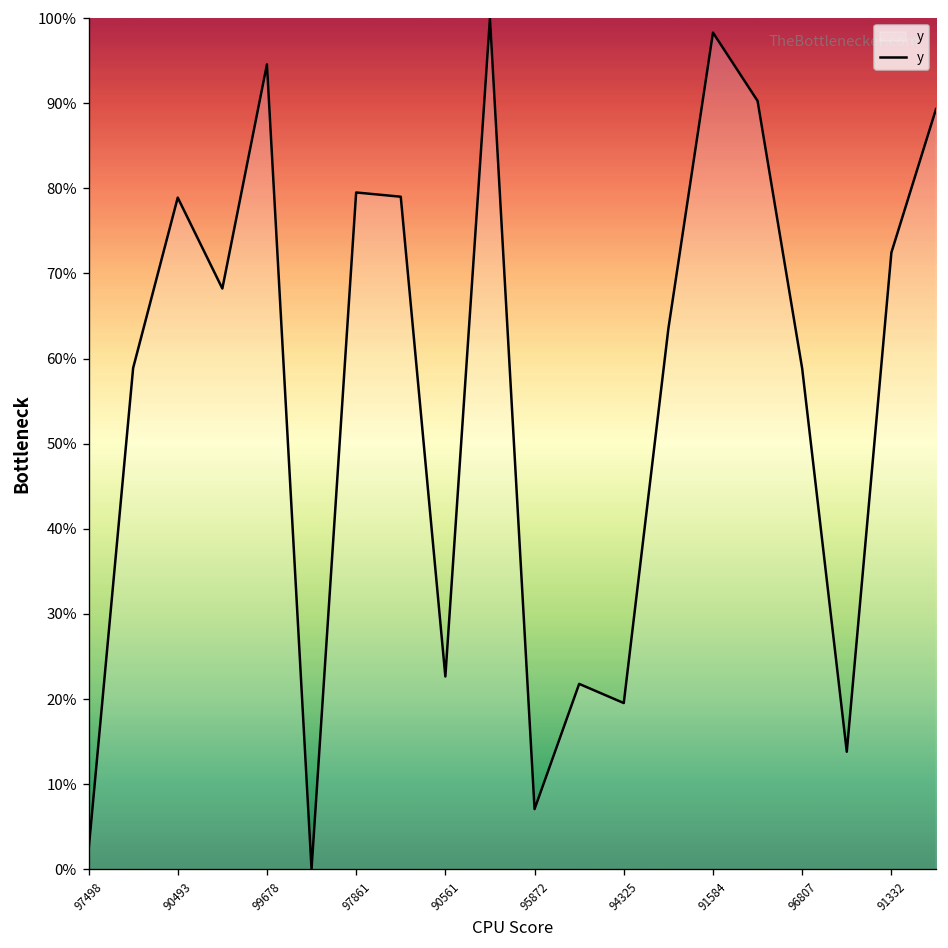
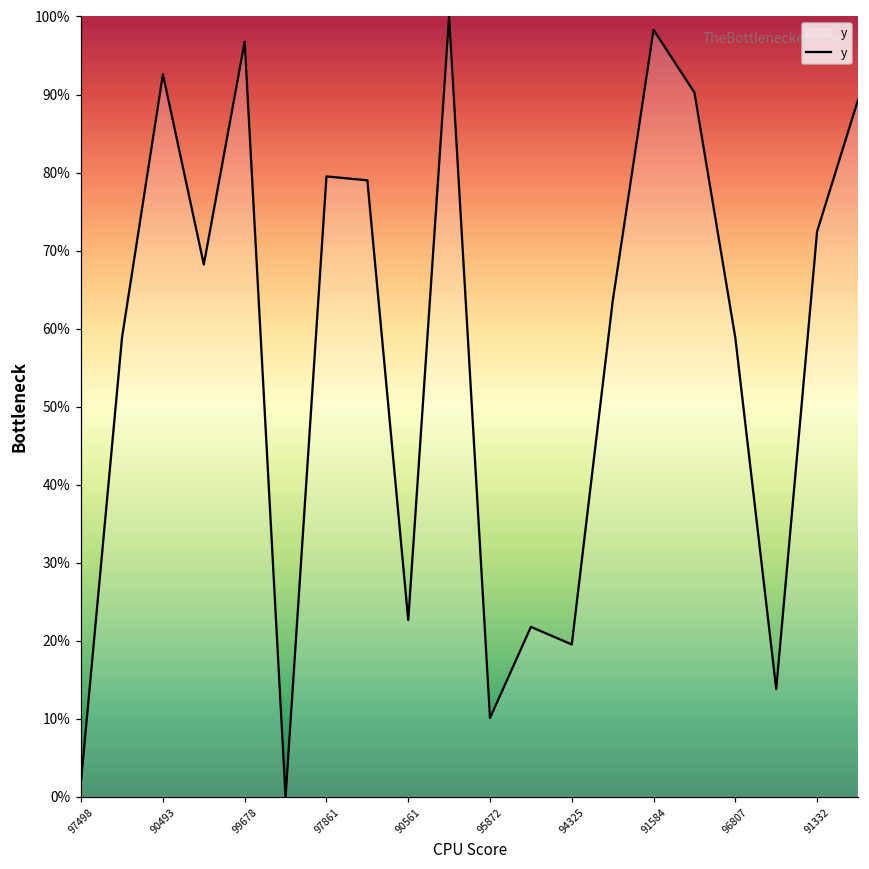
  {
    "97498": "2%",
-   "90493": "79%",
-   "99678": "95%",
+   "90493": "93%",
+   "99678": "97%",
    "97861": "80%",
    "90561": "23%",
-   "95872": "7%",
+   "95872": "10%",
    "94325": "20%",
    "91584": "98%",
    "96807": "59%",
    "91332": "72%"
  }
